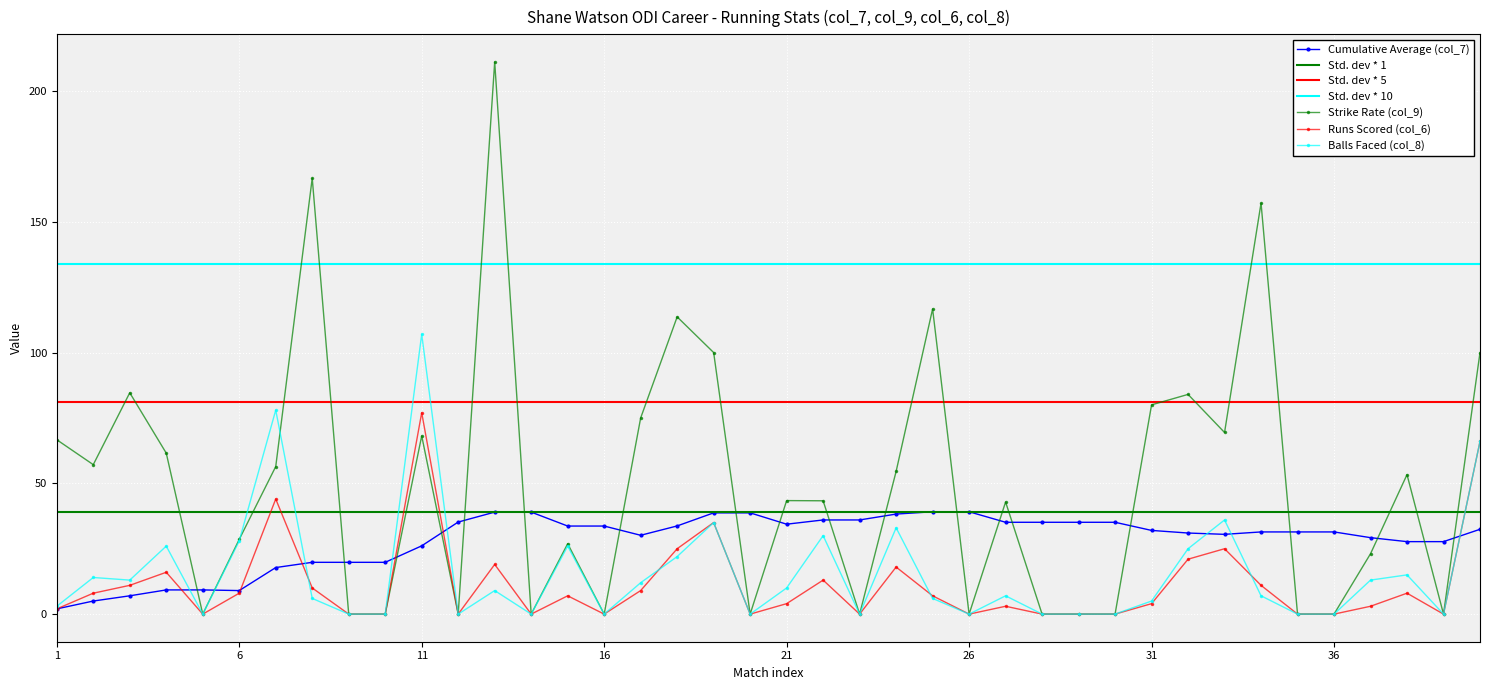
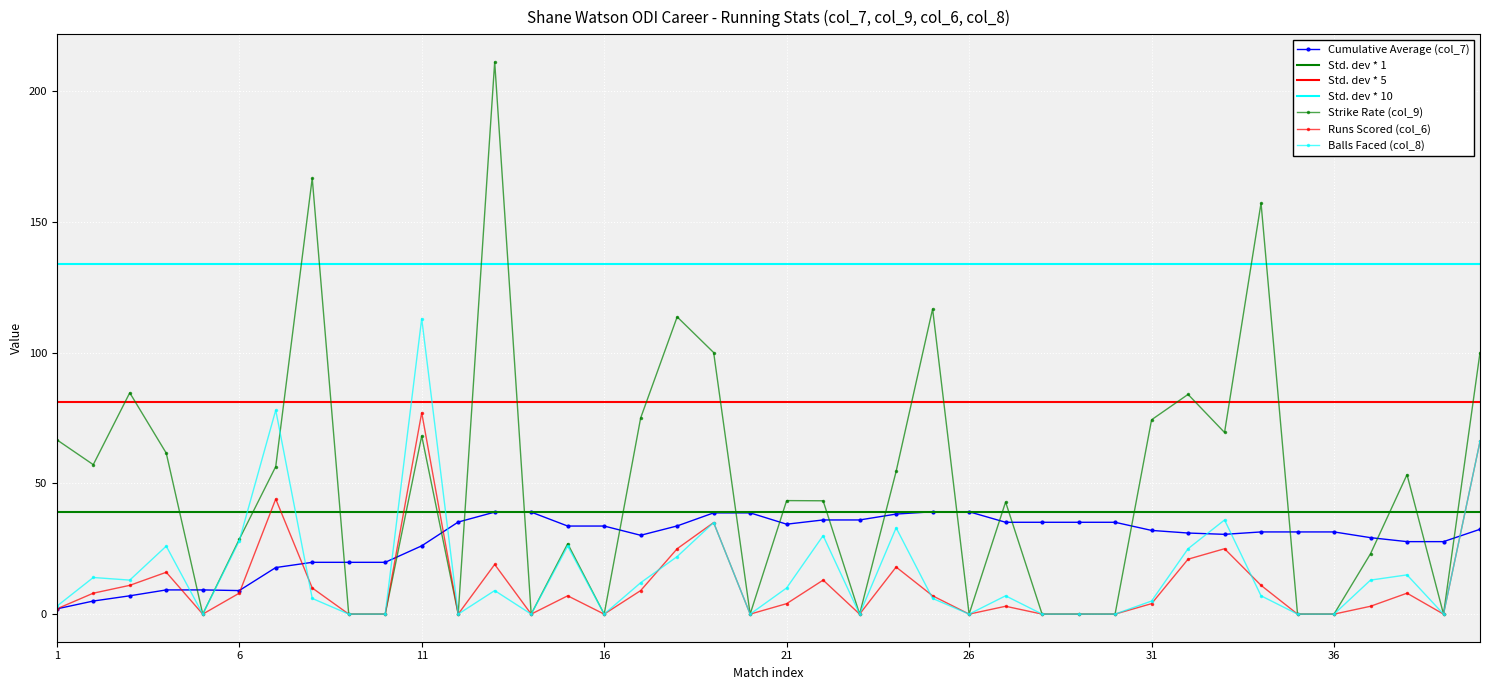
  {
    "Cumulative Average (col_7)": {
      "6": 9,
      "11": 26,
      "16": 34,
      "21": 34,
      "26": 39,
      "31": 32,
      "36": 31
    },
    "Strike Rate (col_9)": {
      "1": 67,
      "11": 68,
      "21": 43,
-     "31": 80
+     "31": 74
    },
    "Runs Scored (col_6)": {
      "6": 8,
      "11": 77,
      "21": 4,
      "31": 4
    },
    "Balls Faced (col_8)": {
      "1": 3,
-     "11": 107,
+     "11": 113,
      "21": 10,
      "31": 5
    }
  }
